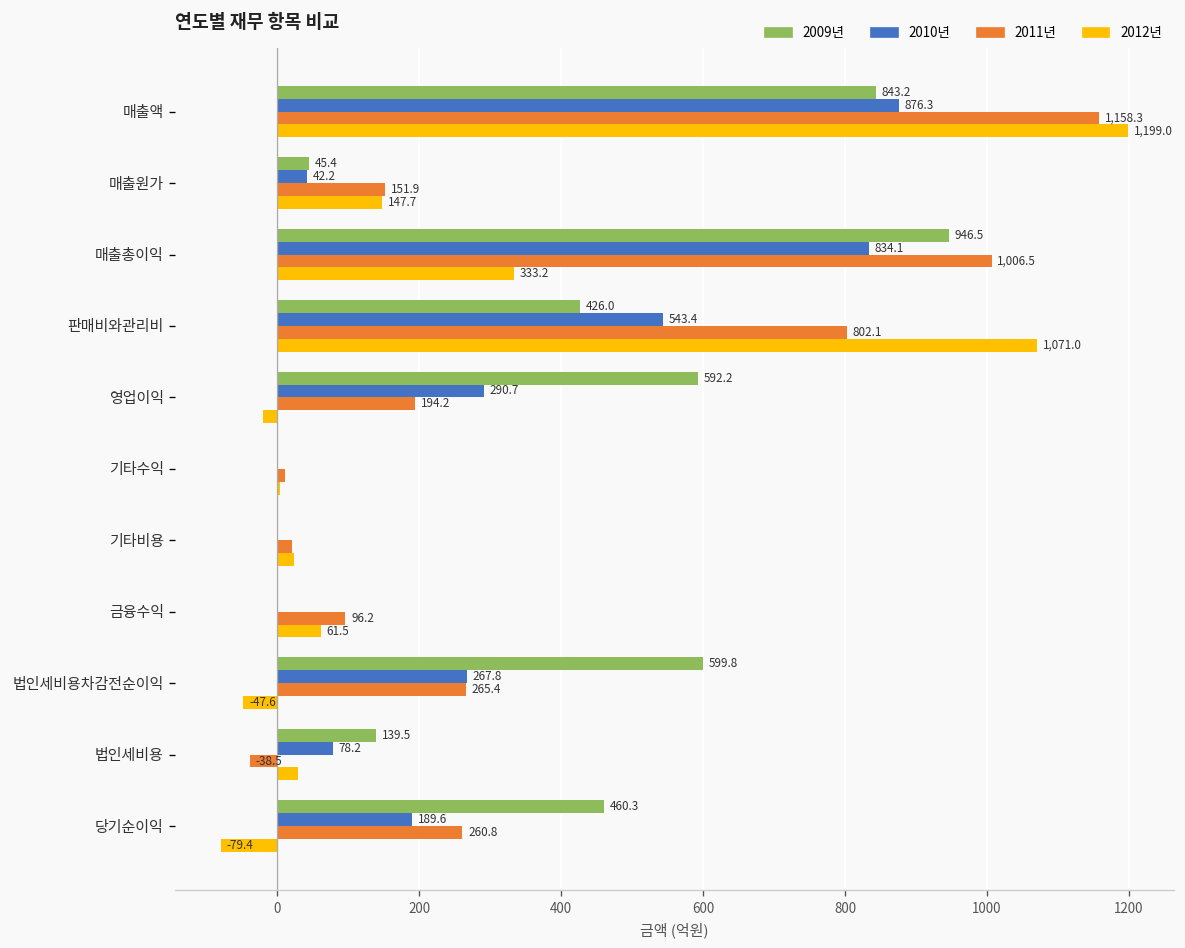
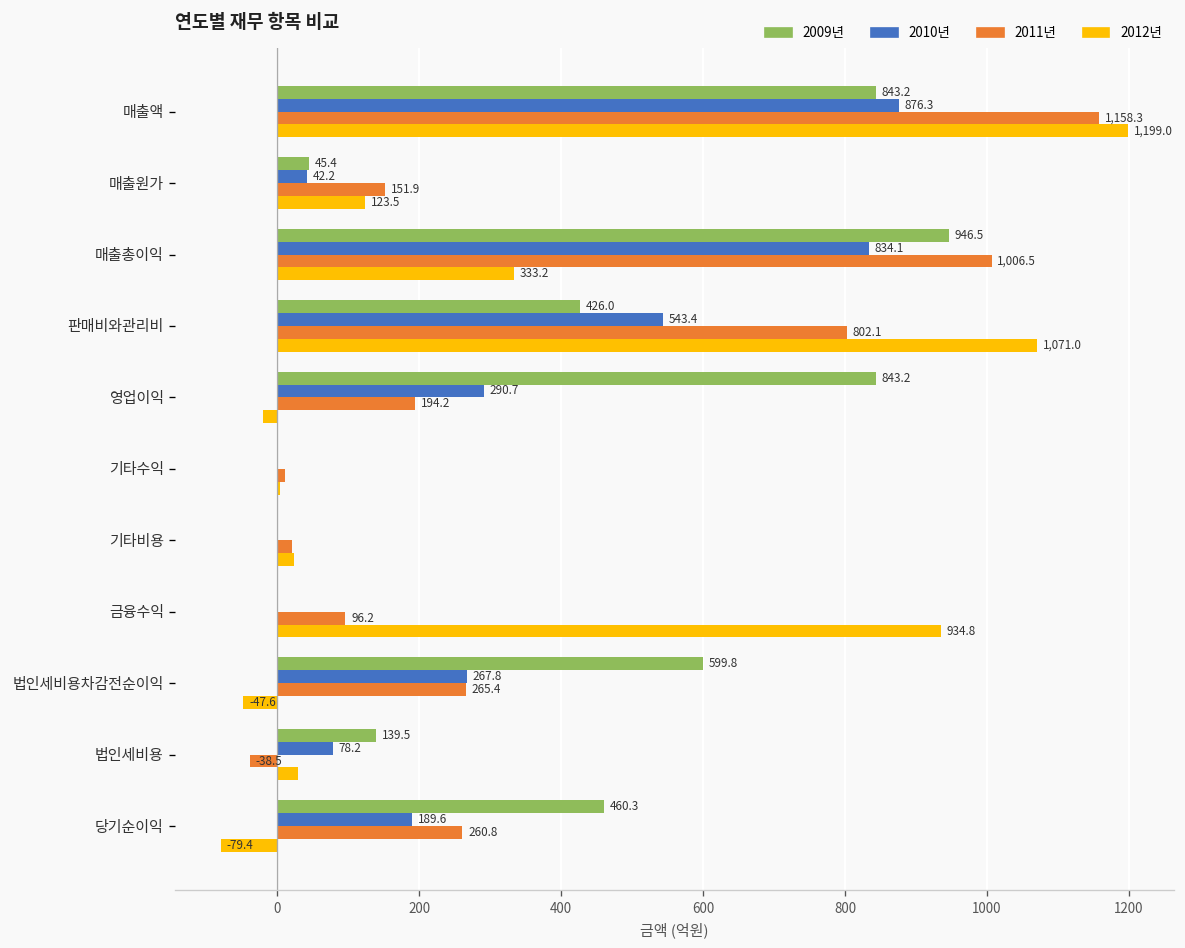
  {
    "2009년": {
      "매출액": "843.2",
      "매출원가": "45.4",
      "매출총이익": "946.5",
      "판매비와관리비": "426.0",
-     "영업이익": "592.2",
+     "영업이익": "843.2",
      "법인세비용차감전순이익": "599.8",
      "법인세비용": "139.5",
      "당기순이익": "460.3"
    },
    "2010년": {
      "매출액": "876.3",
      "매출원가": "42.2",
      "매출총이익": "834.1",
      "판매비와관리비": "543.4",
      "영업이익": "290.7",
      "법인세비용차감전순이익": "267.8",
      "법인세비용": "78.2",
      "당기순이익": "189.6"
    },
    "2011년": {
      "매출액": "1,158.3",
      "매출원가": "151.9",
      "매출총이익": "1,006.5",
      "판매비와관리비": "802.1",
      "영업이익": "194.2",
      "금융수익": "96.2",
      "법인세비용차감전순이익": "265.4",
      "법인세비용": "-38.5",
      "당기순이익": "260.8"
    },
    "2012년": {
      "매출액": "1,199.0",
-     "매출원가": "147.7",
+     "매출원가": "123.5",
      "매출총이익": "333.2",
      "판매비와관리비": "1,071.0",
-     "금융수익": "61.5",
+     "금융수익": "934.8",
      "법인세비용차감전순이익": "-47.6",
      "당기순이익": "-79.4"
    }
  }
